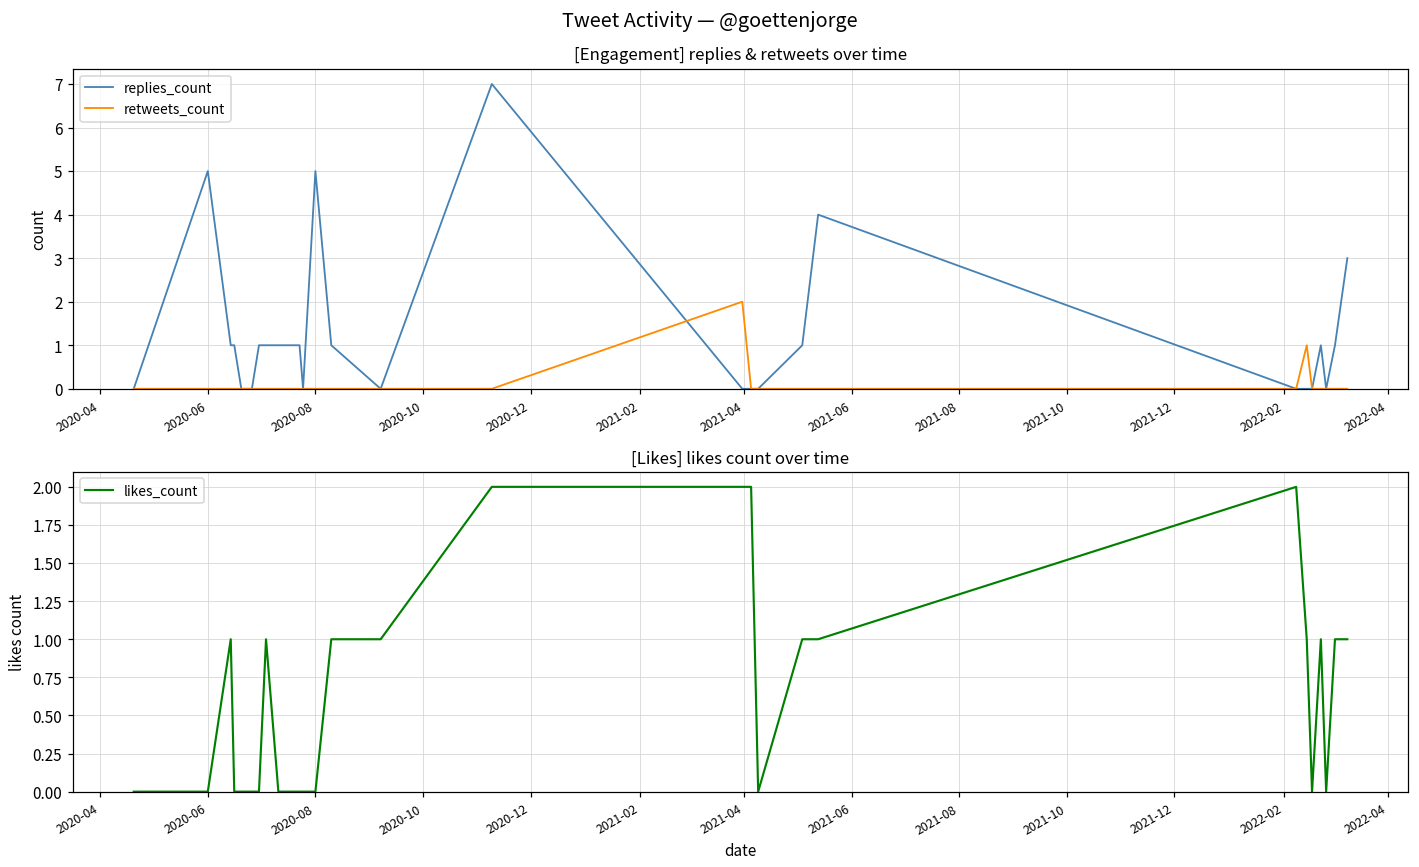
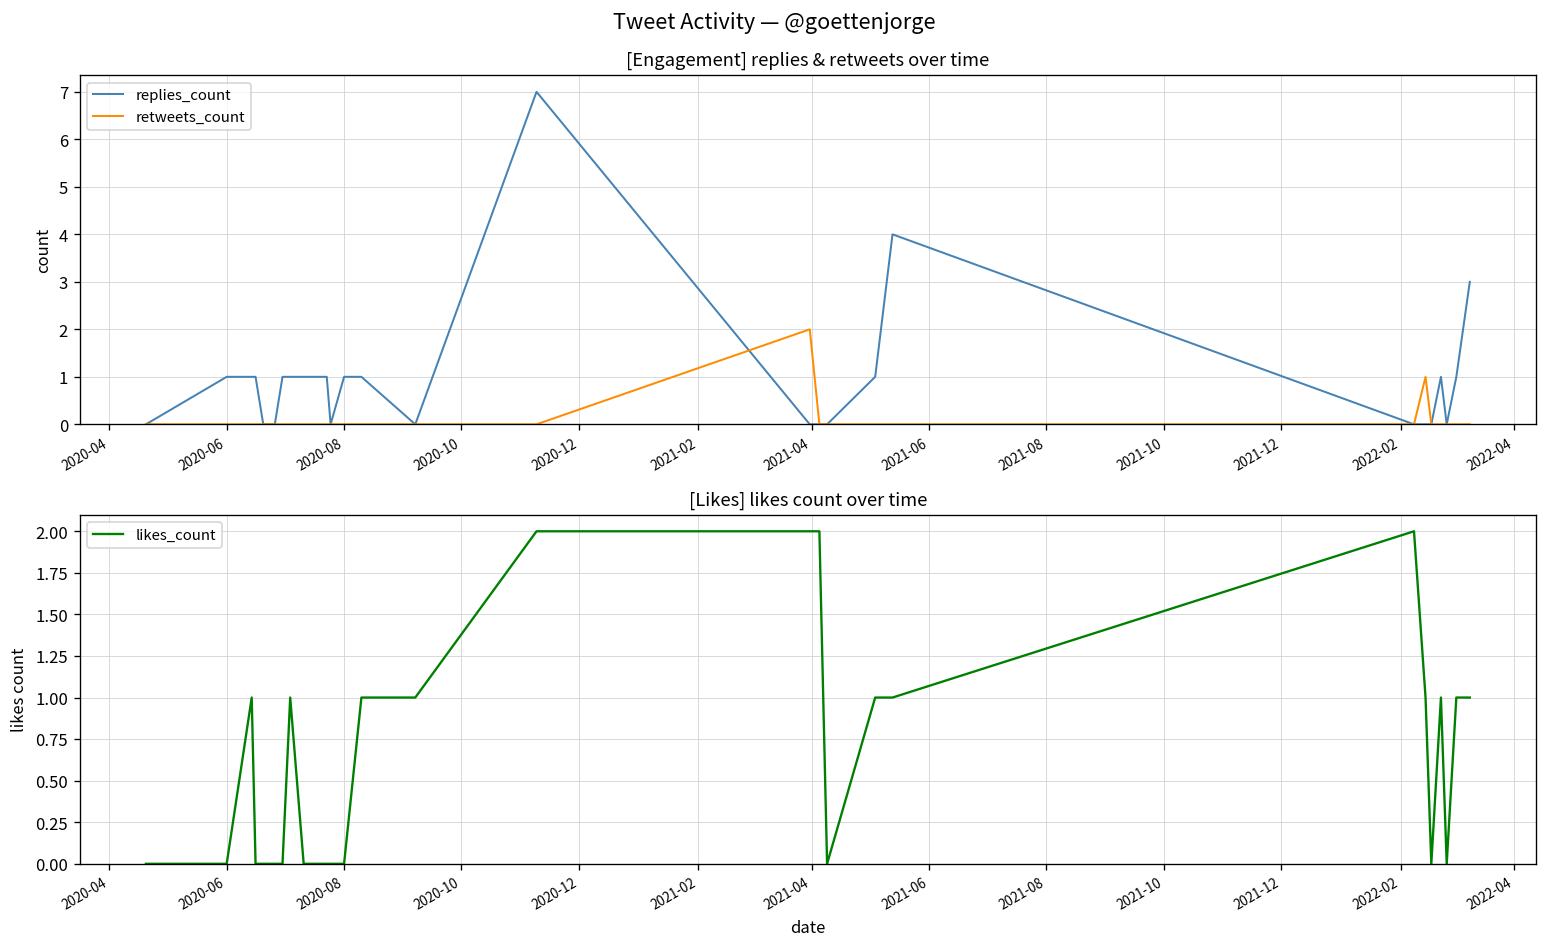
  {
    "[Engagement] replies & retweets over time": {
      "replies_count": {
-       "2020-06": 5,
-       "2020-08": 5
+       "2020-06": 1,
+       "2020-08": 1
      },
      "retweets_count": {
        "2020-06": 0,
        "2020-08": 0
      }
    },
    "[Likes] likes count over time": {
      "2020-06": 0.00,
      "2020-08": 0.00
    }
  }
